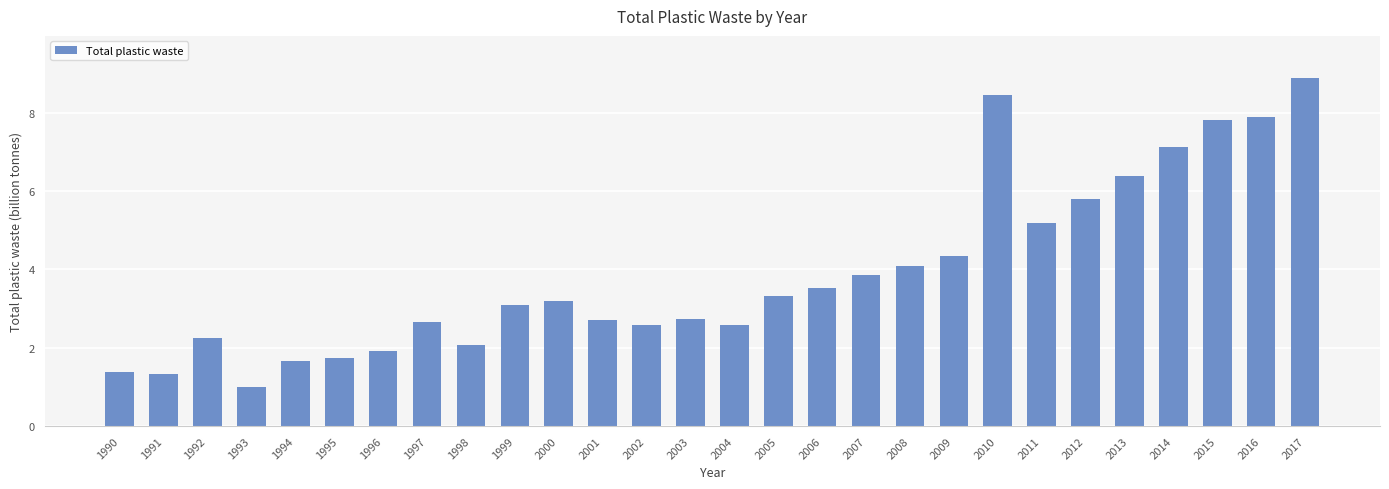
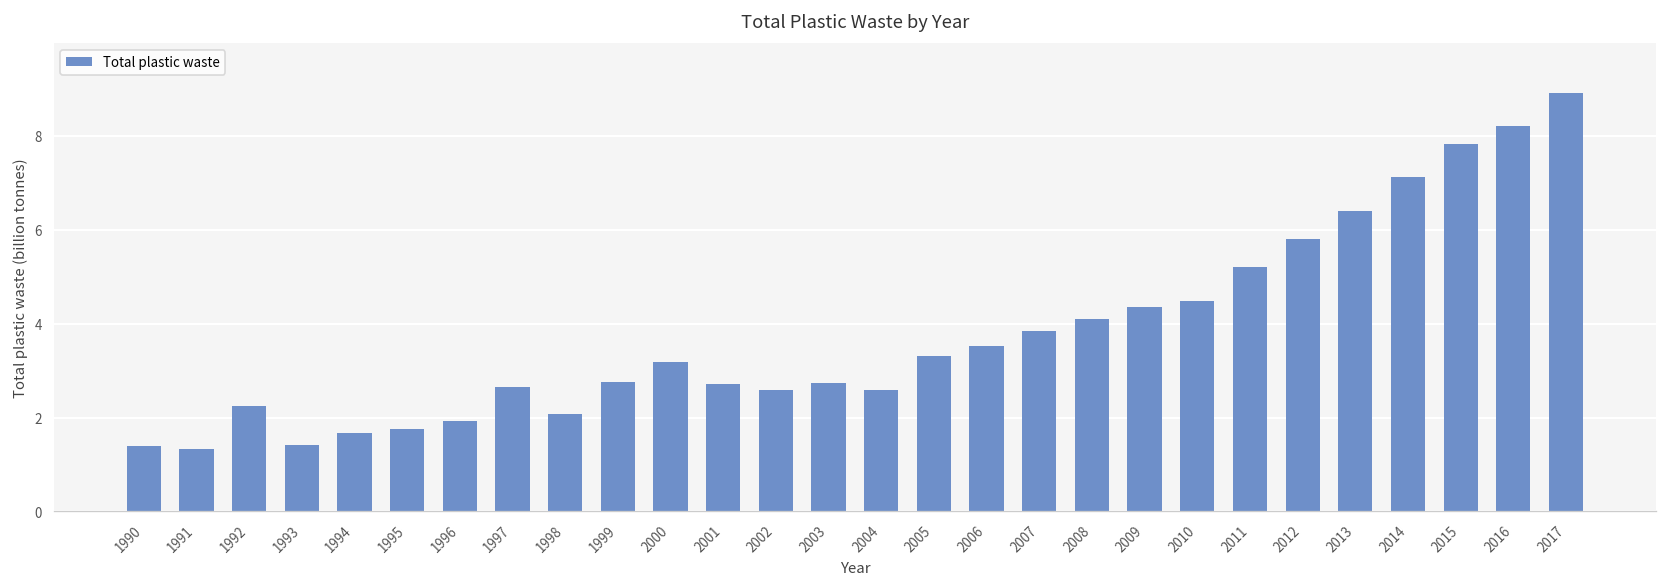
  {
    "1990": 1.4,
    "1991": 1.3,
    "1992": 2.2,
-   "1993": 1.0,
+   "1993": 1.4,
    "1994": 1.7,
    "1995": 1.8,
    "1996": 1.9,
    "1997": 2.7,
    "1998": 2.1,
-   "1999": 3.1,
+   "1999": 2.8,
    "2000": 3.2,
    "2001": 2.7,
    "2002": 2.6,
    "2003": 2.7,
    "2004": 2.6,
    "2005": 3.3,
    "2006": 3.5,
    "2007": 3.9,
    "2008": 4.1,
    "2009": 4.4,
-   "2010": 8.5,
+   "2010": 4.5,
    "2011": 5.2,
    "2012": 5.8,
    "2013": 6.4,
    "2014": 7.1,
    "2015": 7.8,
-   "2016": 7.9,
+   "2016": 8.2,
    "2017": 8.9
  }
